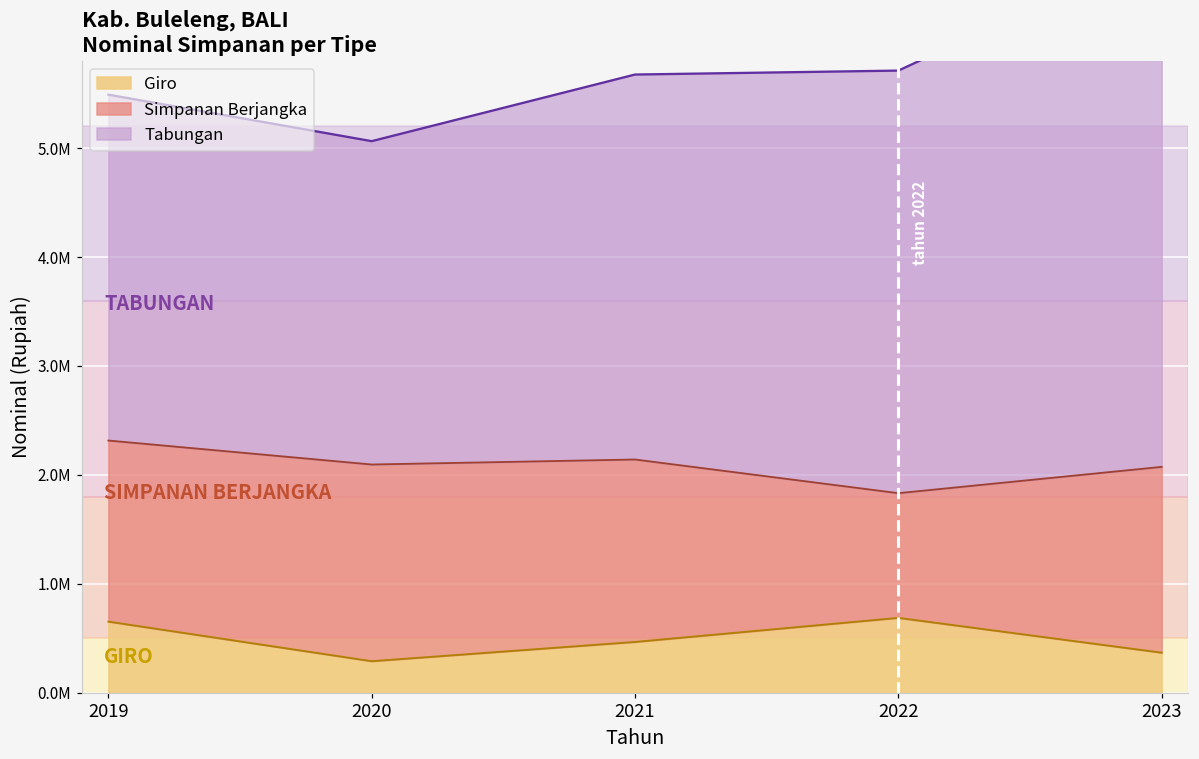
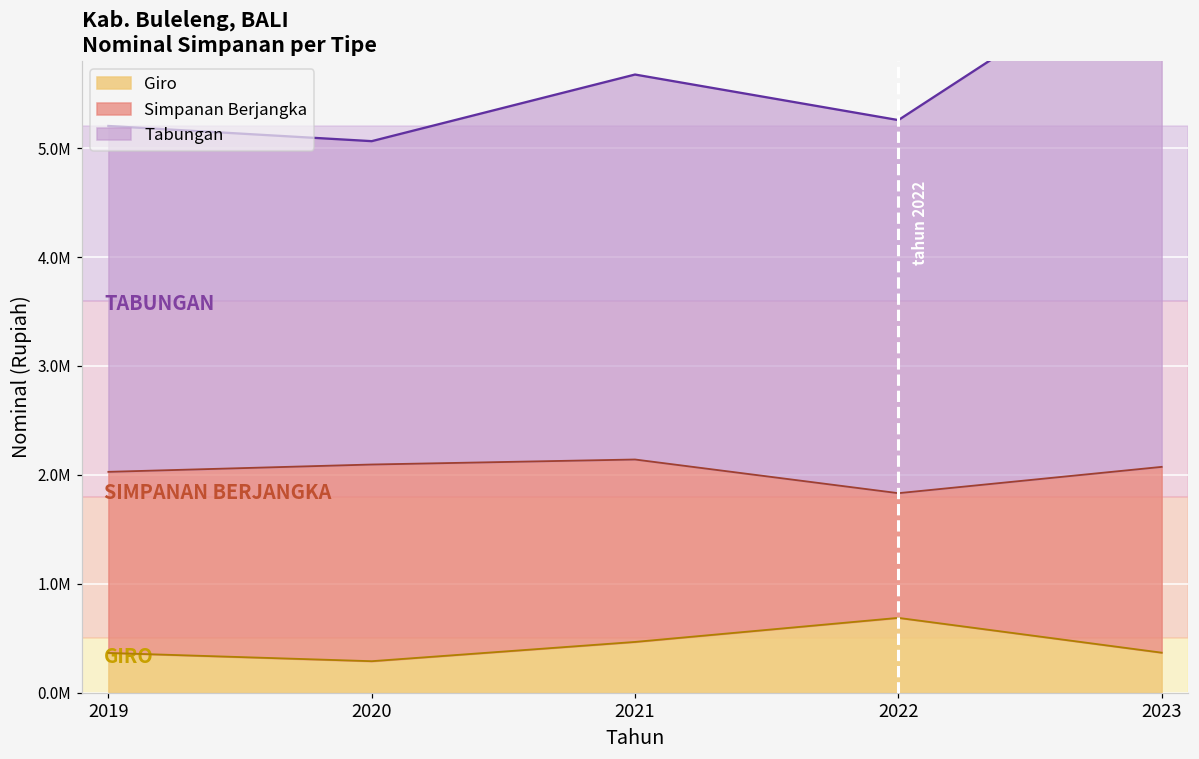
  {
    "Giro": {
-     "2019": 700000,
+     "2019": 400000,
      "2020": 300000,
      "2021": 500000,
      "2022": 700000,
      "2023": 400000
    },
    "Simpanan Berjangka": {
      "2019": 1700000,
      "2020": 1800000,
      "2021": 1700000,
      "2022": 1100000,
      "2023": 1700000
    },
    "Tabungan": {
      "2020": 3000000,
      "2021": 3500000,
-     "2022": 3900000
+     "2022": 3400000
    }
  }
